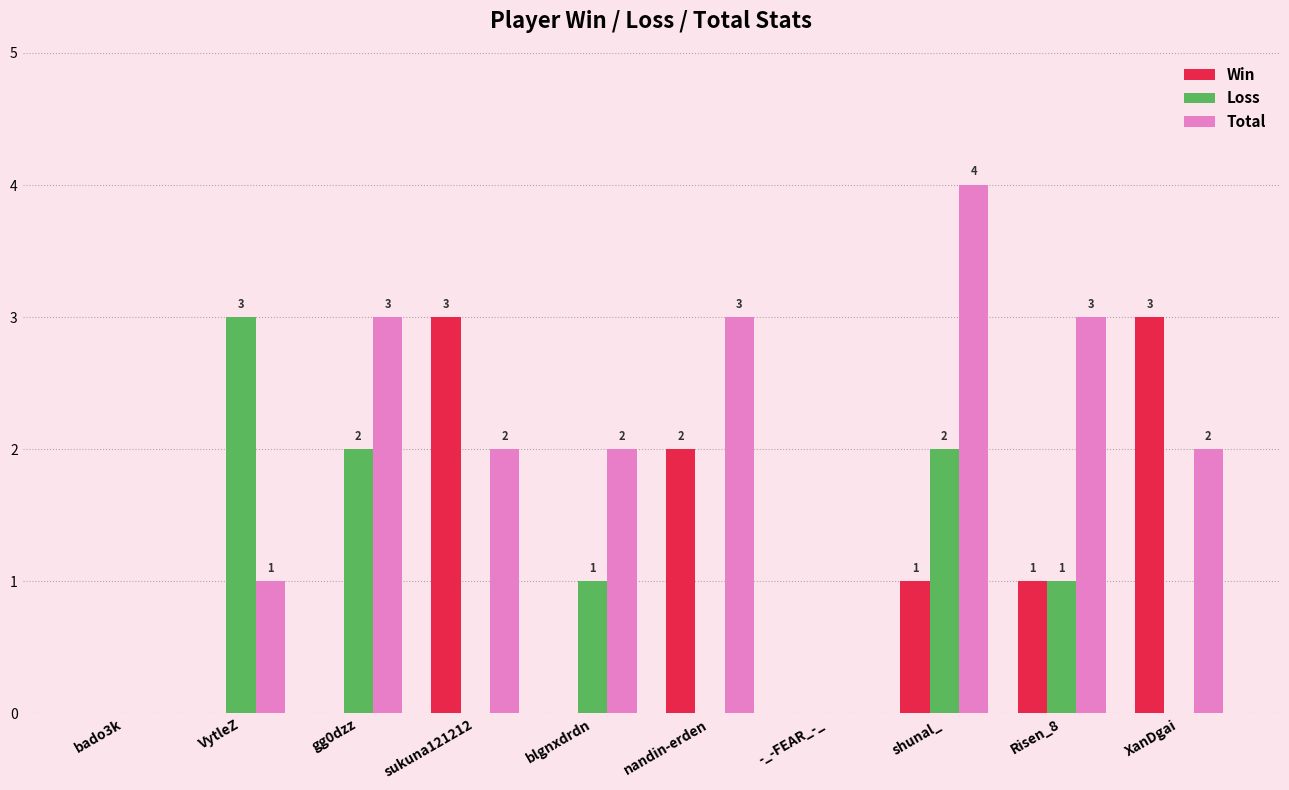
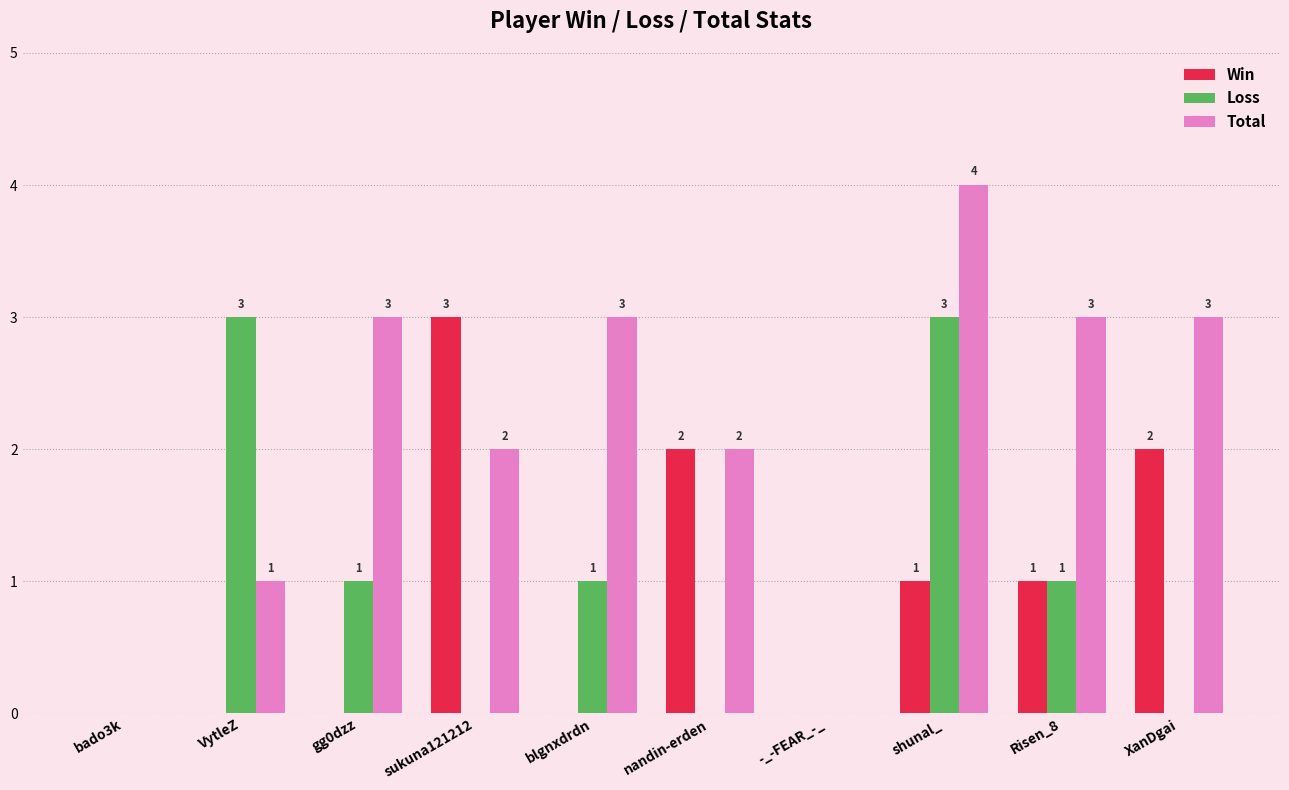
  {
    "Win": {
      "sukuna121212": 3,
      "nandin-erden": 2,
      "shunal_": 1,
      "Risen_8": 1,
-     "XanDgai": 3
+     "XanDgai": 2
    },
    "Loss": {
      "VytleZ": 3,
-     "gg0dzz": 2,
+     "gg0dzz": 1,
      "blgnxdrdn": 1,
-     "shunal_": 2,
+     "shunal_": 3,
      "Risen_8": 1
    },
    "Total": {
      "VytleZ": 1,
      "gg0dzz": 3,
      "sukuna121212": 2,
-     "blgnxdrdn": 2,
-     "nandin-erden": 3,
+     "blgnxdrdn": 3,
+     "nandin-erden": 2,
      "shunal_": 4,
      "Risen_8": 3,
-     "XanDgai": 2
+     "XanDgai": 3
    }
  }
